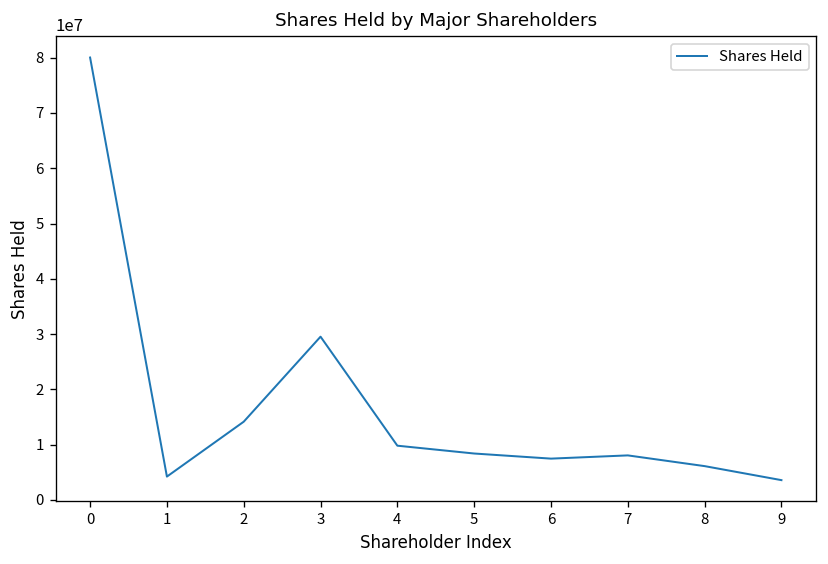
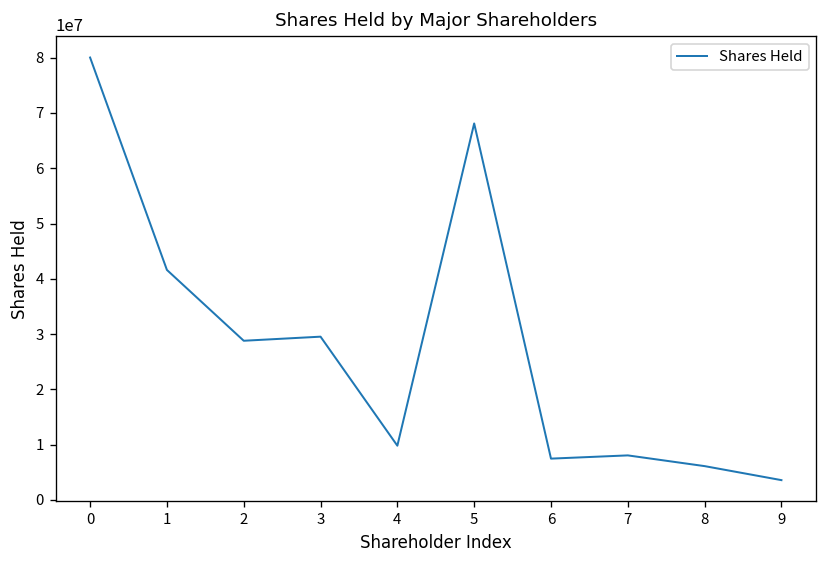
  {
    "0": 80000000,
-   "1": 4000000,
-   "2": 14000000,
+   "1": 42000000,
+   "2": 29000000,
    "3": 30000000,
    "4": 10000000,
-   "5": 8000000,
+   "5": 68000000,
    "6": 7000000,
    "7": 8000000,
    "8": 6000000,
    "9": 4000000
  }
